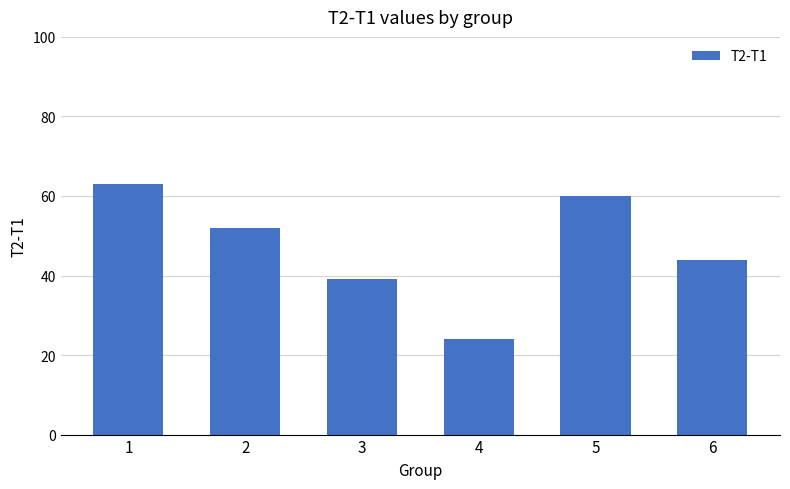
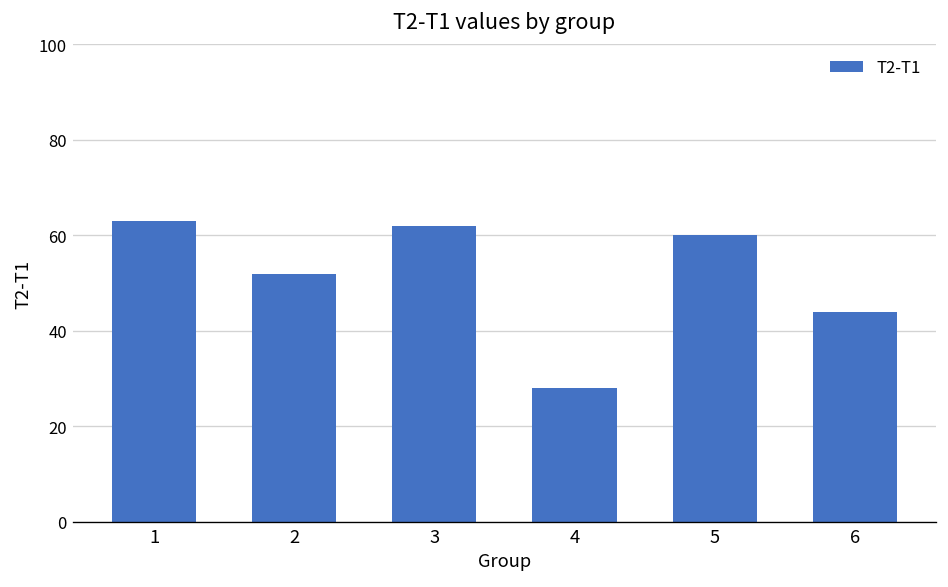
  {
    "1": 63,
    "2": 52,
-   "3": 39,
-   "4": 24,
+   "3": 62,
+   "4": 28,
    "5": 60,
    "6": 44
  }
